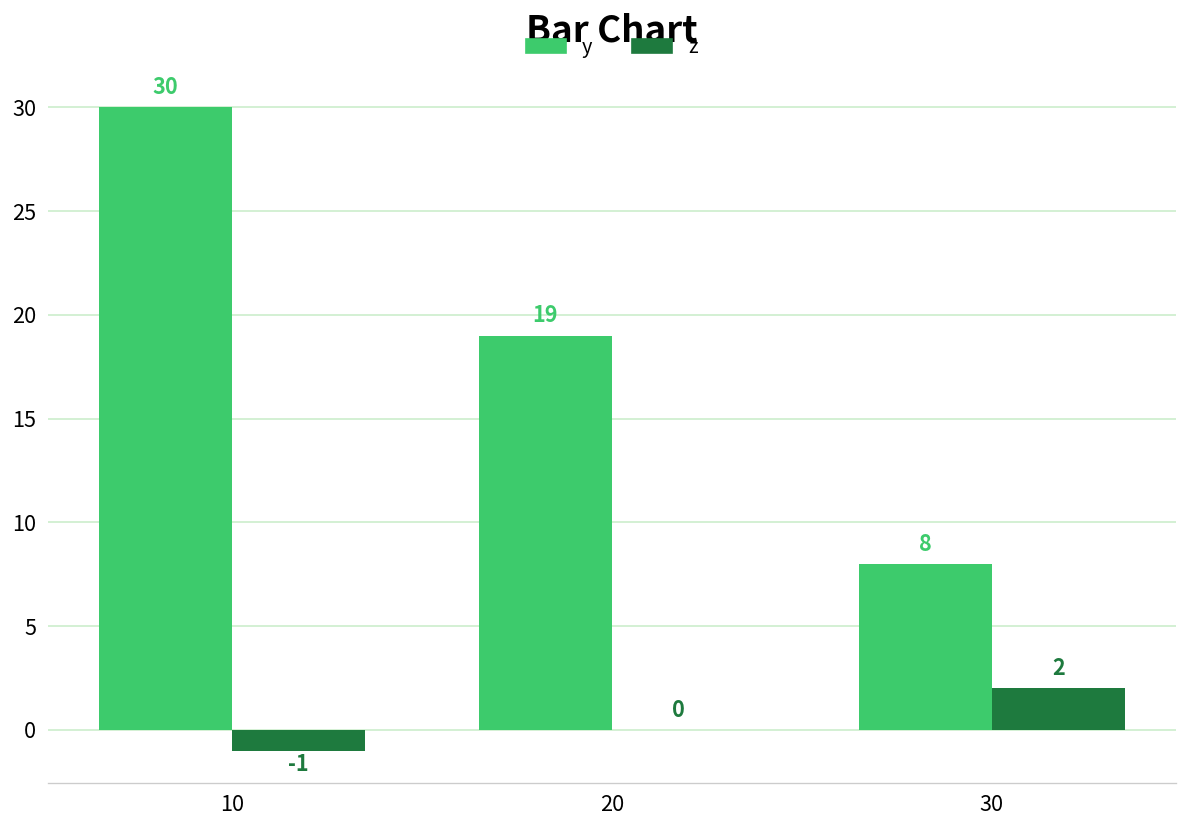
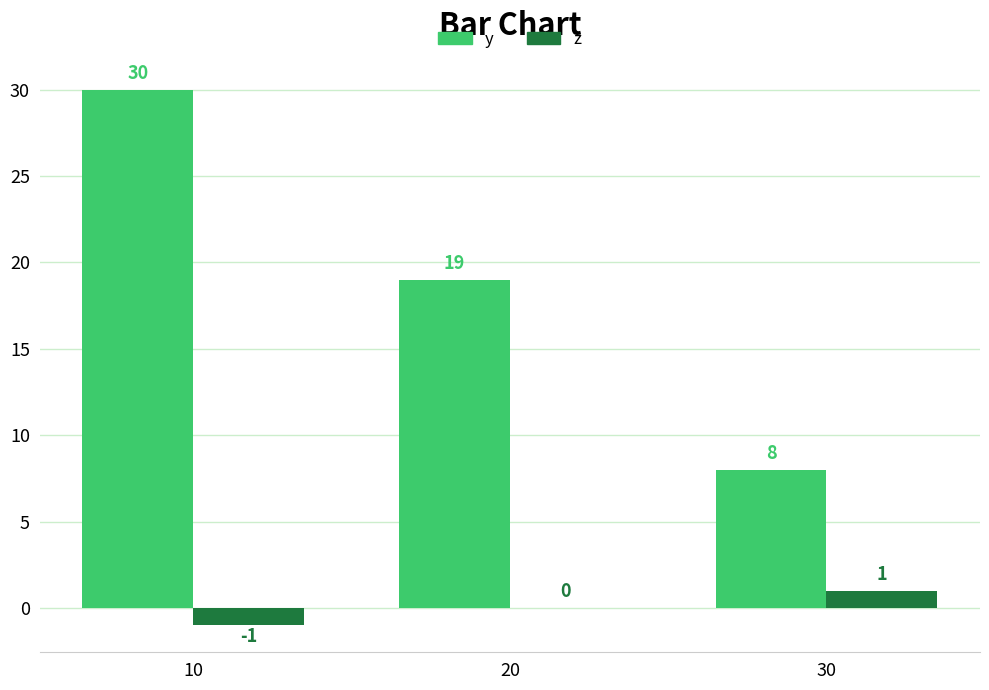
  {
    "y": {
      "10": 30,
      "20": 19,
      "30": 8
    },
    "z": {
      "10": -1,
      "20": 0,
-     "30": 2
+     "30": 1
    }
  }
